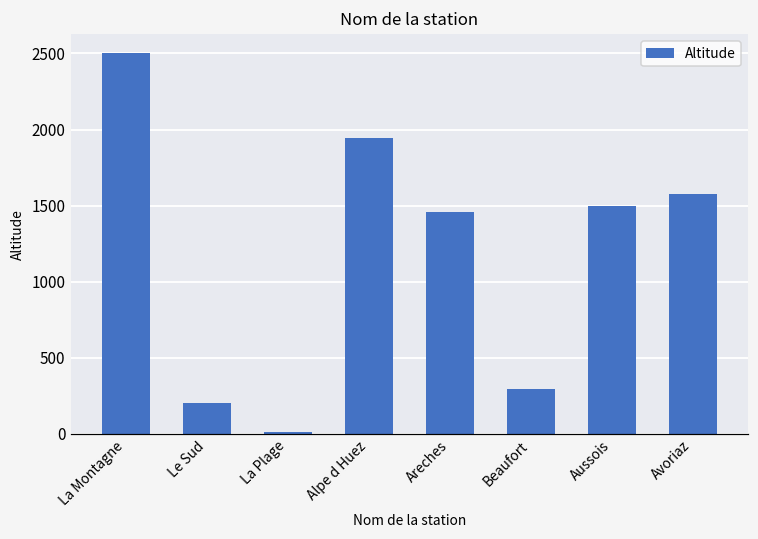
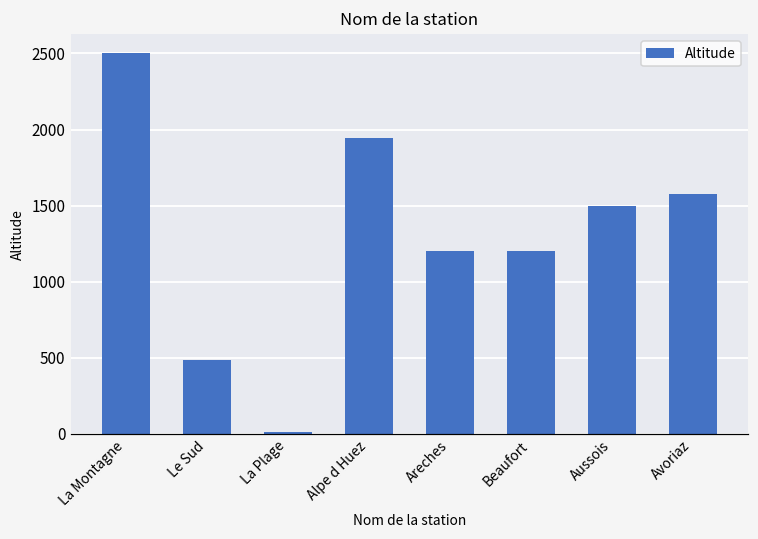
  {
    "La Montagne": 2500,
-   "Le Sud": 200,
+   "Le Sud": 480,
    "Alpe d Huez": 1950,
-   "Areches": 1460,
-   "Beaufort": 290,
+   "Areches": 1200,
+   "Beaufort": 1200,
    "Aussois": 1500,
    "Avoriaz": 1580
  }
